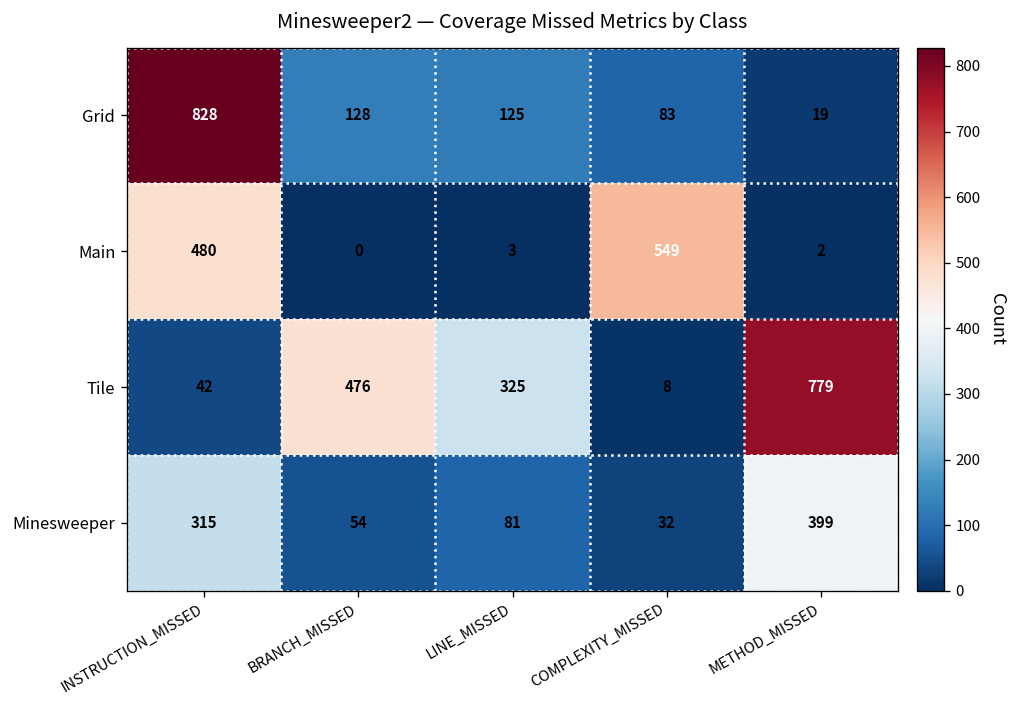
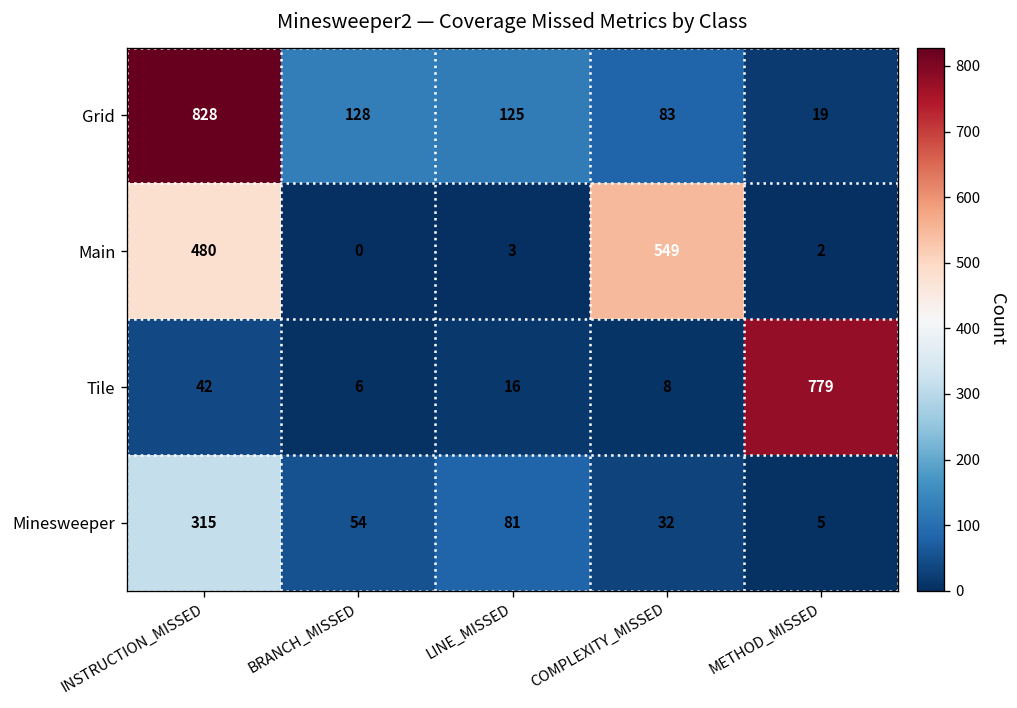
  {
    "Grid": {
      "INSTRUCTION_MISSED": 828,
      "BRANCH_MISSED": 128,
      "LINE_MISSED": 125,
      "COMPLEXITY_MISSED": 83,
      "METHOD_MISSED": 19
    },
    "Main": {
      "INSTRUCTION_MISSED": 480,
      "BRANCH_MISSED": 0,
      "LINE_MISSED": 3,
      "COMPLEXITY_MISSED": 549,
      "METHOD_MISSED": 2
    },
    "Tile": {
      "INSTRUCTION_MISSED": 42,
-     "BRANCH_MISSED": 476,
-     "LINE_MISSED": 325,
+     "BRANCH_MISSED": 6,
+     "LINE_MISSED": 16,
      "COMPLEXITY_MISSED": 8,
      "METHOD_MISSED": 779
    },
    "Minesweeper": {
      "INSTRUCTION_MISSED": 315,
      "BRANCH_MISSED": 54,
      "LINE_MISSED": 81,
      "COMPLEXITY_MISSED": 32,
-     "METHOD_MISSED": 399
+     "METHOD_MISSED": 5
    }
  }
